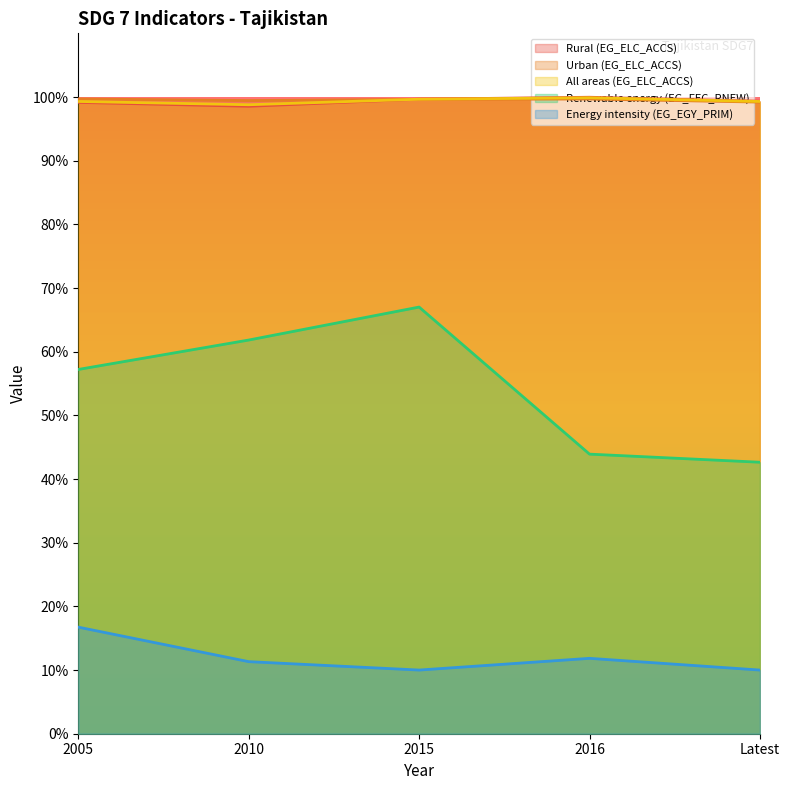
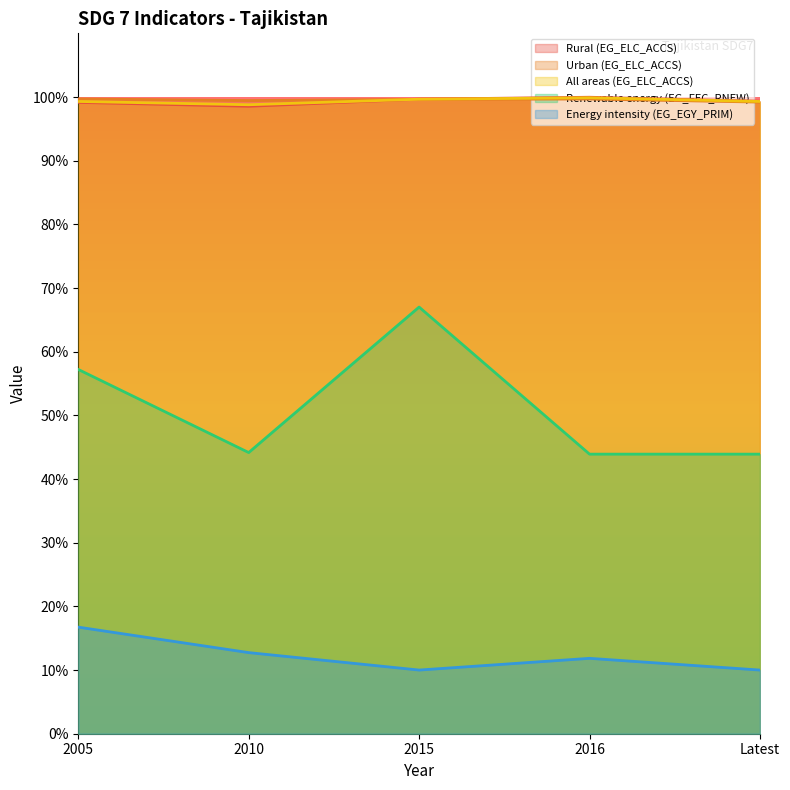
  {
    "Renewable energy (EG_FEC_RNEW)": {
      "2005": "57%",
-     "2010": "62%",
+     "2010": "44%",
      "2015": "67%",
      "2016": "44%",
-     "Latest": "43%"
+     "Latest": "44%"
    },
    "Energy intensity (EG_EGY_PRIM)": {
      "2005": "17%",
-     "2010": "11%",
+     "2010": "13%",
      "2015": "10%",
      "2016": "12%",
      "Latest": "10%"
    }
  }
